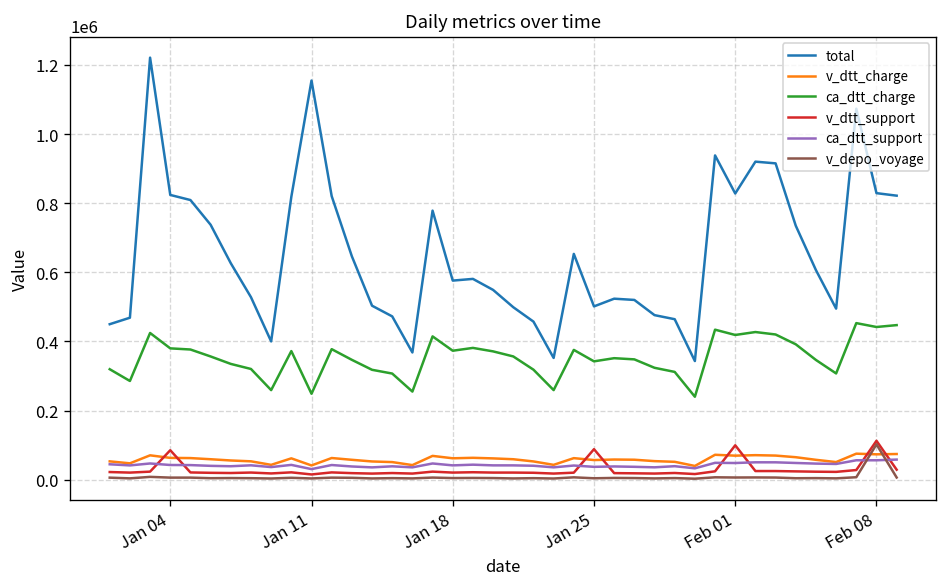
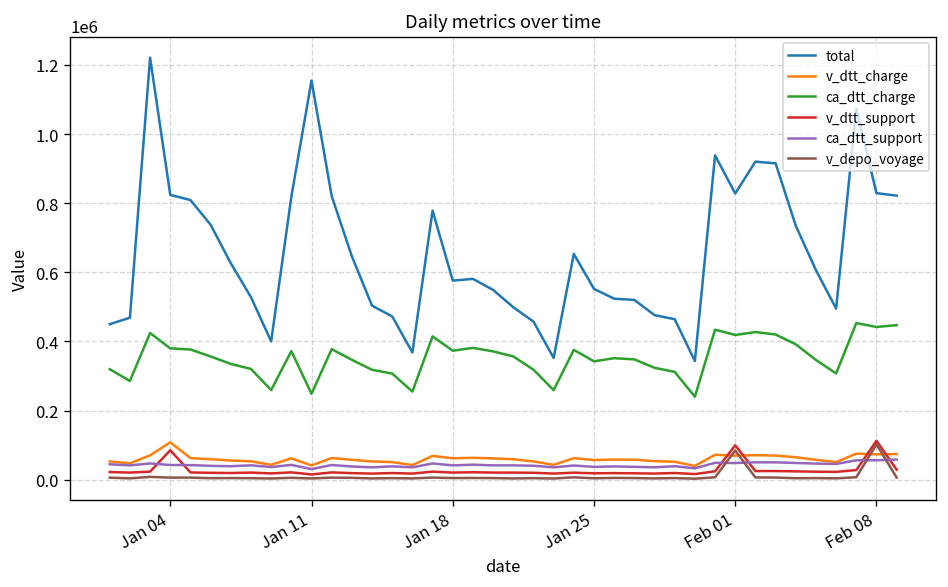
  {
    "total": {
      "Jan 04": 820000,
      "Jan 11": 1150000,
      "Jan 18": 580000,
-     "Jan 25": 500000,
+     "Jan 25": 550000,
      "Feb 01": 830000,
      "Feb 08": 830000
    },
    "v_dtt_charge": {
-     "Jan 04": 60000,
+     "Jan 04": 110000,
      "Jan 11": 40000,
      "Jan 18": 60000,
      "Jan 25": 60000,
      "Feb 01": 70000,
      "Feb 08": 70000
    },
    "ca_dtt_charge": {
      "Jan 04": 380000,
      "Jan 11": 250000,
      "Jan 18": 370000,
      "Jan 25": 340000,
      "Feb 01": 420000,
      "Feb 08": 440000
    },
    "v_dtt_support": {
      "Jan 04": 90000,
      "Jan 11": 20000,
      "Jan 18": 20000,
-     "Jan 25": 90000,
+     "Jan 25": 20000,
      "Feb 01": 100000,
      "Feb 08": 110000
    },
    "ca_dtt_support": {
      "Jan 04": 40000,
      "Jan 11": 30000,
      "Jan 18": 40000,
      "Jan 25": 40000,
      "Feb 01": 50000,
      "Feb 08": 60000
    },
    "v_depo_voyage": {
      "Jan 04": 10000,
      "Jan 11": 0,
      "Jan 18": 10000,
      "Jan 25": 0,
-     "Feb 01": 10000,
+     "Feb 01": 80000,
      "Feb 08": 100000
    }
  }
